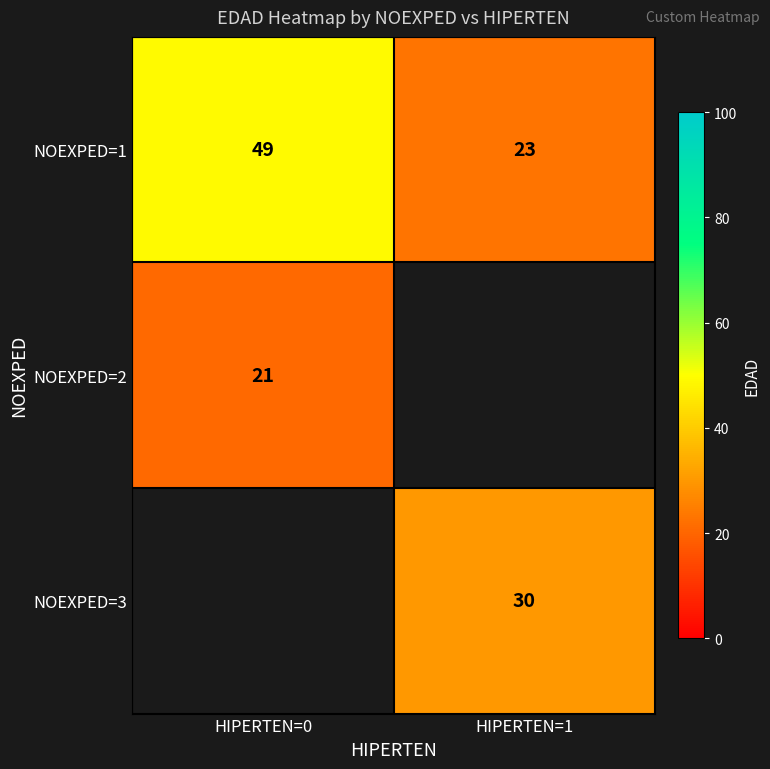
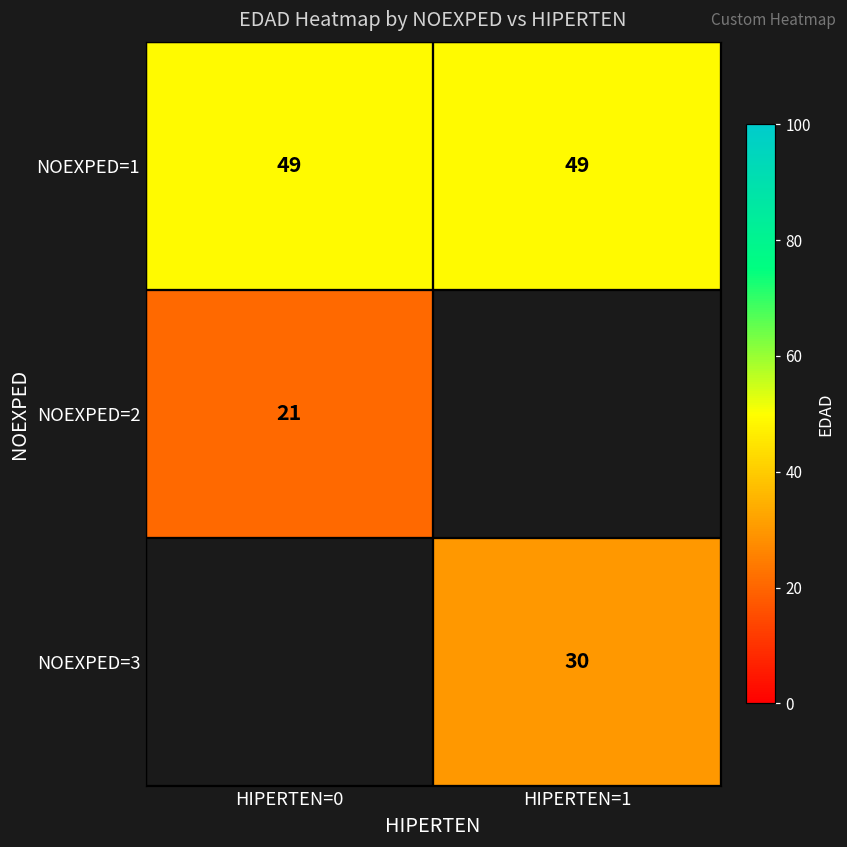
  {
    "NOEXPED=1": {
      "HIPERTEN=0": 49,
-     "HIPERTEN=1": 23
+     "HIPERTEN=1": 49
    },
    "NOEXPED=2": {
      "HIPERTEN=0": 21
    },
    "NOEXPED=3": {
      "HIPERTEN=1": 30
    }
  }
